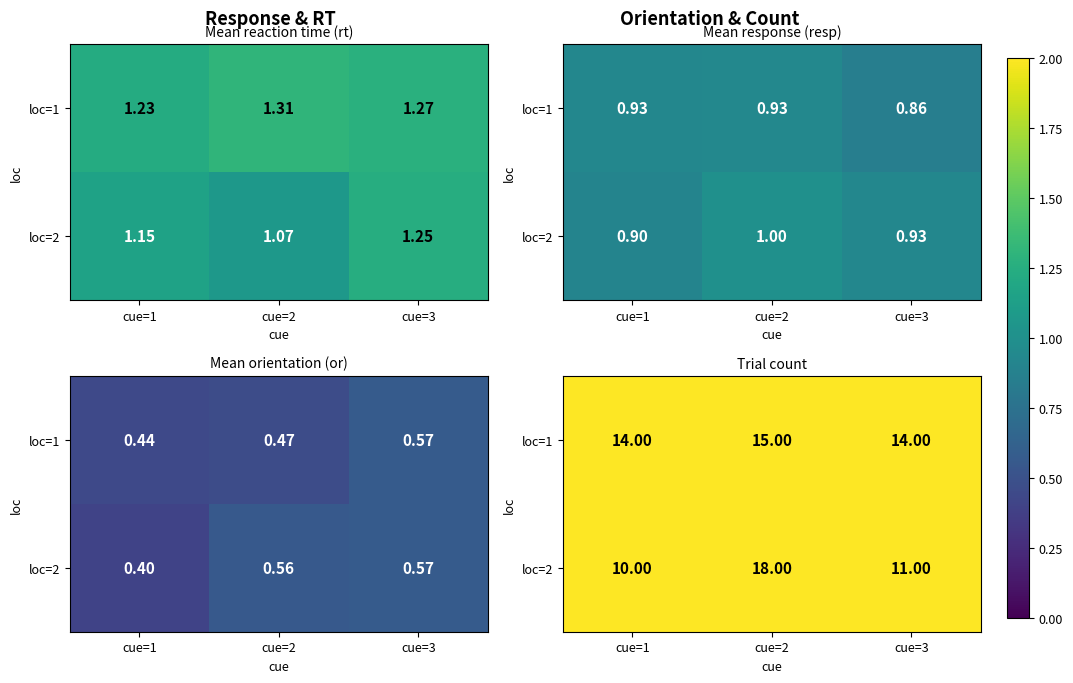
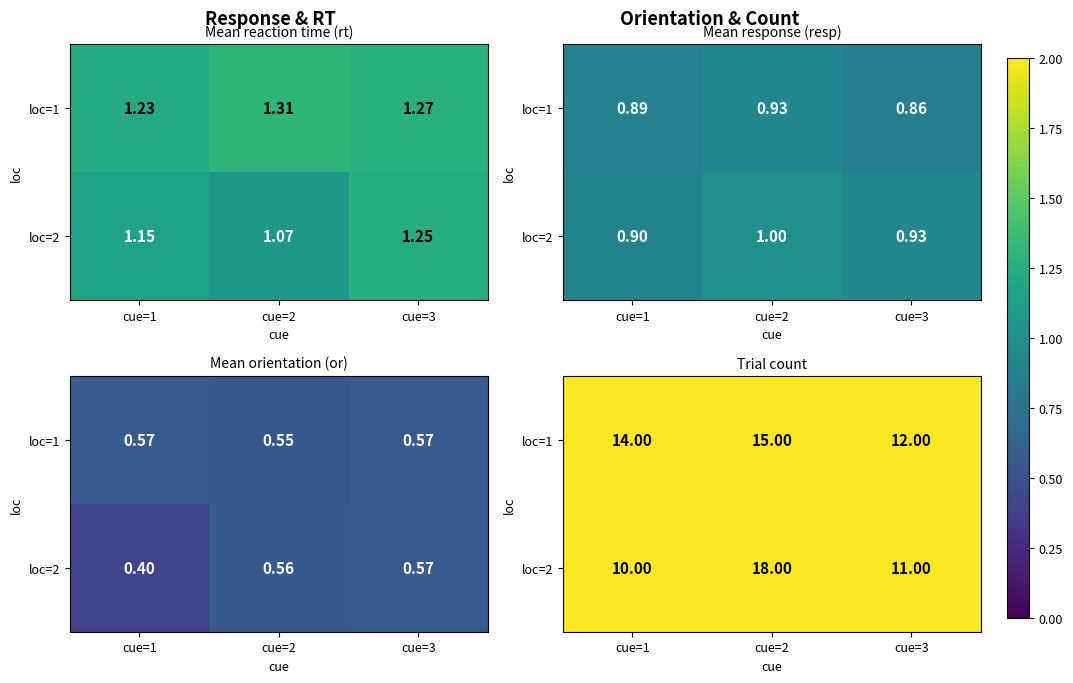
  {
    "Mean reaction time (rt)": {
      "loc=1": {
        "cue=1": 1.23,
        "cue=2": 1.31,
        "cue=3": 1.27
      },
      "loc=2": {
        "cue=1": 1.15,
        "cue=2": 1.07,
        "cue=3": 1.25
      }
    },
    "Mean response (resp)": {
      "loc=1": {
-       "cue=1": 0.93,
+       "cue=1": 0.89,
        "cue=2": 0.93,
        "cue=3": 0.86
      },
      "loc=2": {
        "cue=1": 0.90,
        "cue=2": 1.00,
        "cue=3": 0.93
      }
    },
    "Mean orientation (or)": {
      "loc=1": {
-       "cue=1": 0.44,
-       "cue=2": 0.47,
+       "cue=1": 0.57,
+       "cue=2": 0.55,
        "cue=3": 0.57
      },
      "loc=2": {
        "cue=1": 0.40,
        "cue=2": 0.56,
        "cue=3": 0.57
      }
    },
    "Trial count": {
      "loc=1": {
        "cue=1": 14.00,
        "cue=2": 15.00,
-       "cue=3": 14.00
+       "cue=3": 12.00
      },
      "loc=2": {
        "cue=1": 10.00,
        "cue=2": 18.00,
        "cue=3": 11.00
      }
    }
  }
